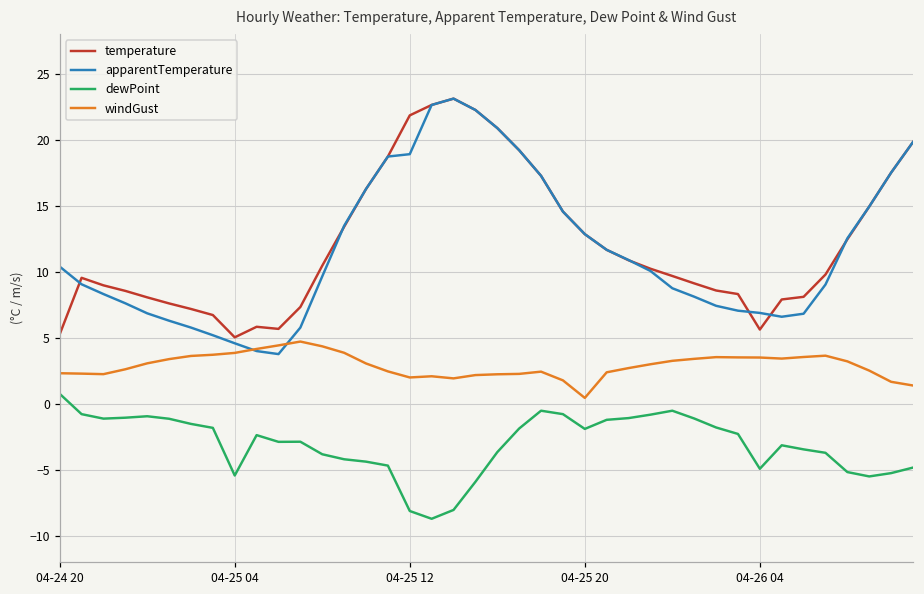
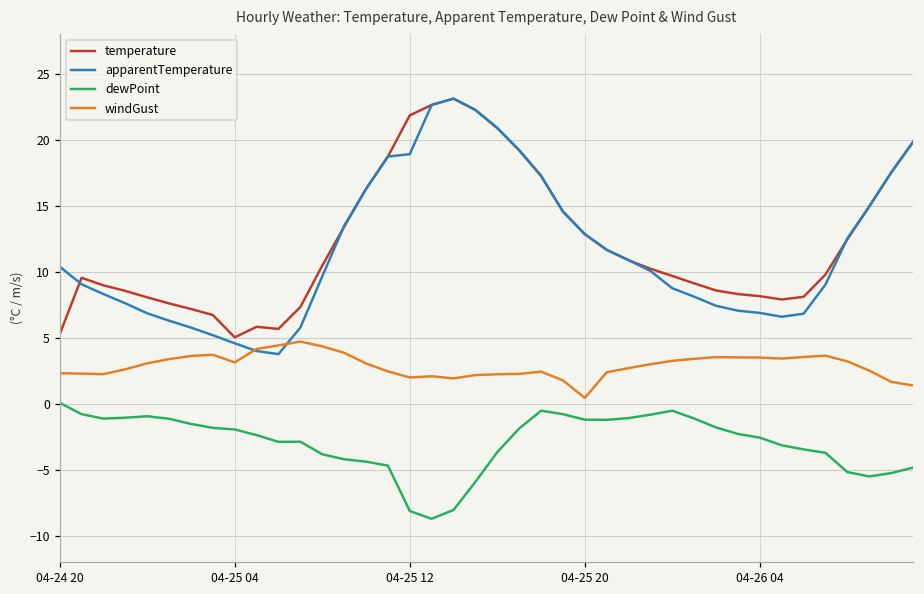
  {
    "temperature": {
      "04-24 20": 5.3,
      "04-25 04": 5.0,
      "04-25 12": 21.9,
-     "04-26 04": 5.6
+     "04-26 04": 8.2
    },
    "apparentTemperature": {
      "04-24 20": 10.4,
      "04-25 04": 4.6,
      "04-25 12": 18.9,
      "04-26 04": 6.9
    },
    "dewPoint": {
-     "04-24 20": 0.8,
-     "04-25 04": -5.4,
+     "04-24 20": 0.1,
+     "04-25 04": -2.0,
      "04-25 12": -8.1,
-     "04-25 20": -1.9,
-     "04-26 04": -4.9
+     "04-25 20": -1.2,
+     "04-26 04": -2.6
    },
    "windGust": {
      "04-24 20": 2.3,
-     "04-25 04": 3.9,
+     "04-25 04": 3.1,
      "04-25 12": 2.0,
      "04-25 20": 0.4,
      "04-26 04": 3.5
    }
  }
